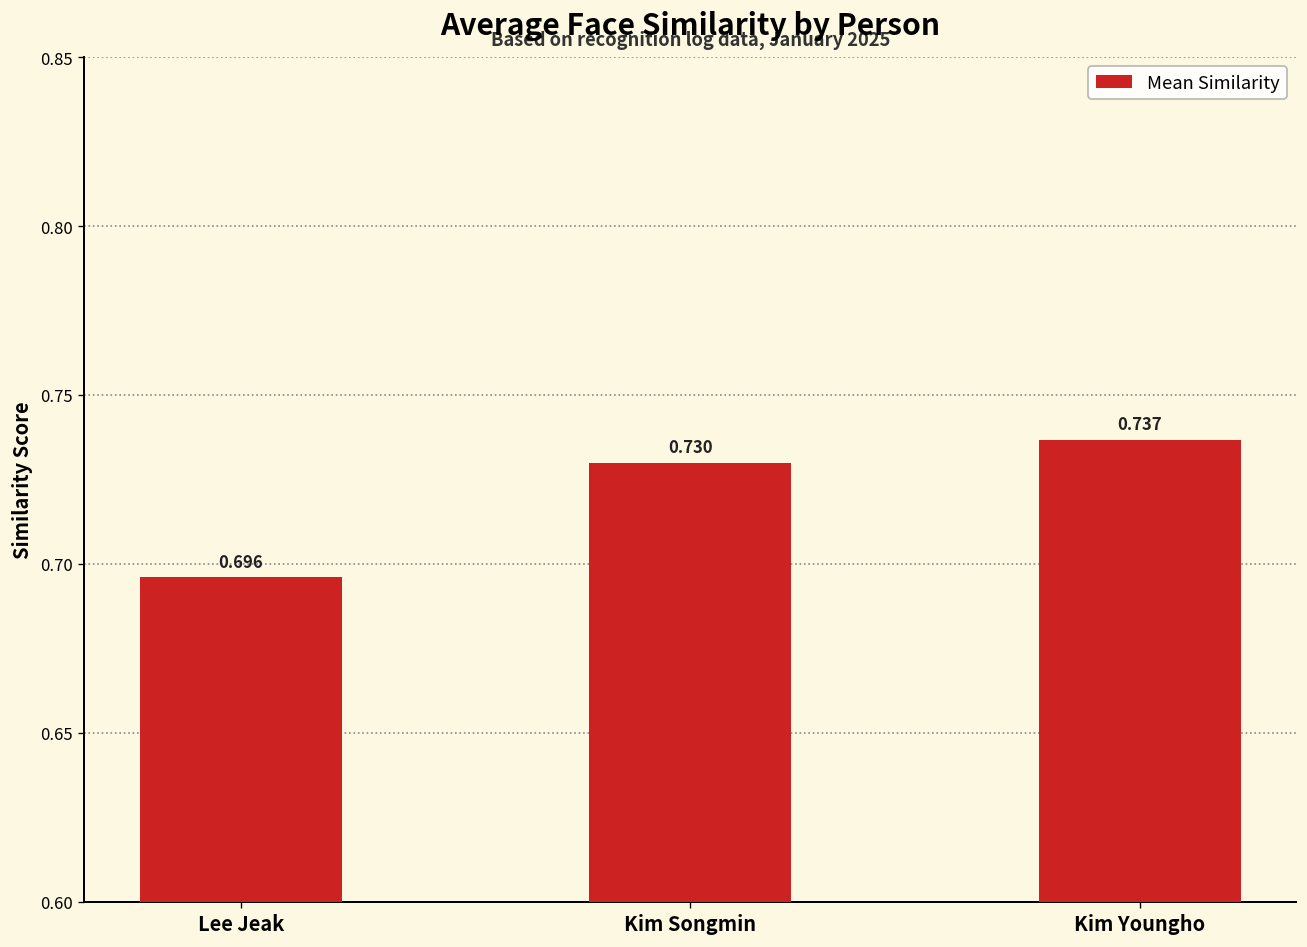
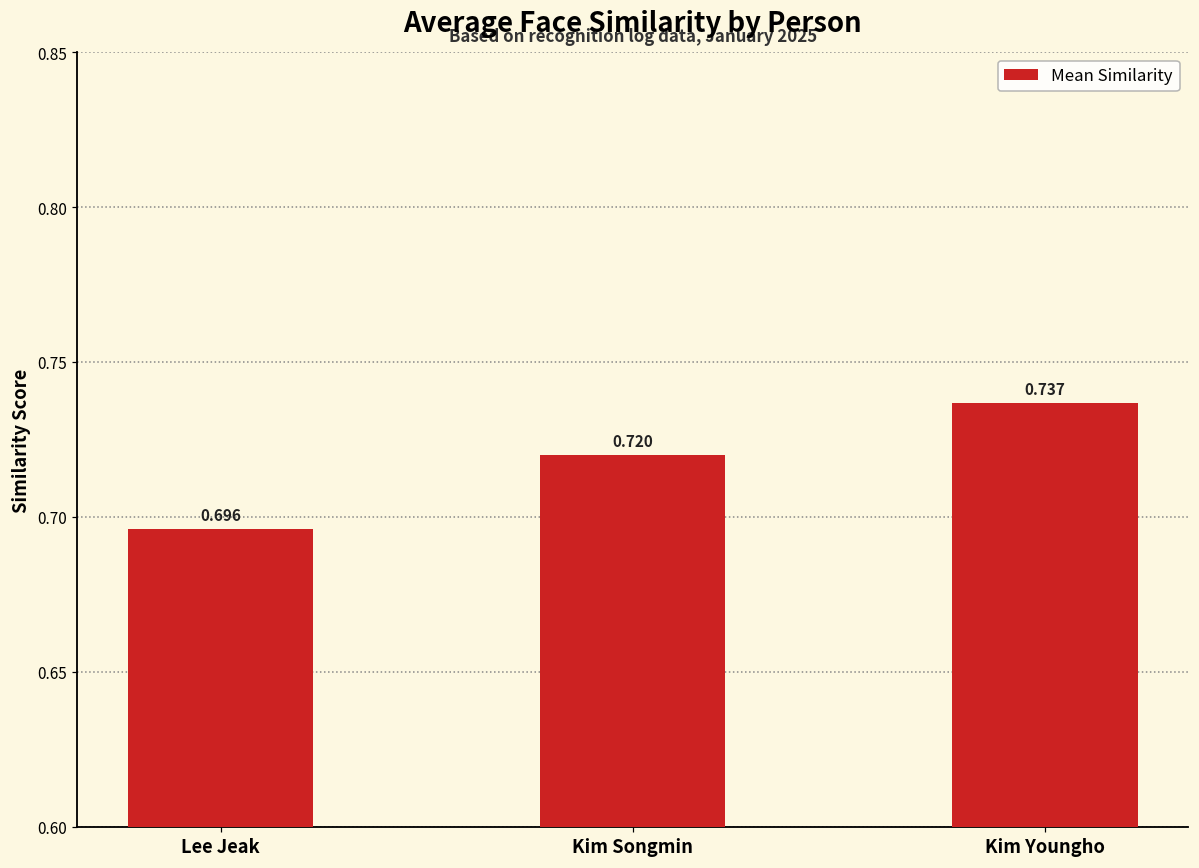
  {
    "Lee Jeak": 0.696,
-   "Kim Songmin": 0.730,
+   "Kim Songmin": 0.720,
    "Kim Youngho": 0.737
  }
